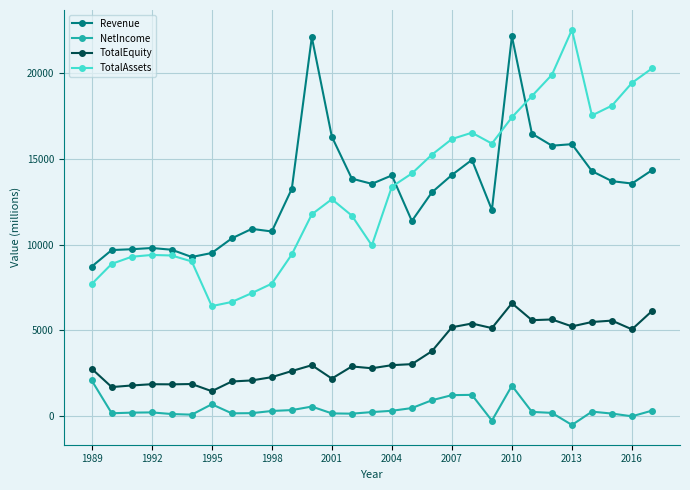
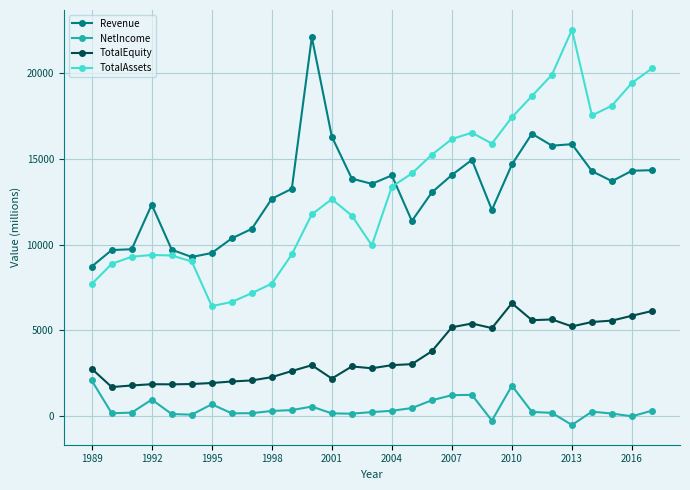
  {
    "Revenue": {
      "1989": 8700,
-     "1992": 9800,
+     "1992": 12300,
      "1995": 9500,
-     "1998": 10800,
+     "1998": 12700,
      "2001": 16300,
      "2004": 14000,
      "2007": 14100,
-     "2010": 22200,
+     "2010": 14700,
      "2013": 15900,
-     "2016": 13600
+     "2016": 14300
    },
    "NetIncome": {
      "1989": 2100,
-     "1992": 200,
+     "1992": 1000,
      "1995": 700,
      "1998": 300,
      "2001": 200,
      "2004": 300,
      "2007": 1200,
      "2010": 1800,
      "2013": -500,
      "2016": 0
    },
    "TotalEquity": {
      "1989": 2800,
      "1992": 1900,
-     "1995": 1400,
+     "1995": 1900,
      "1998": 2300,
      "2001": 2200,
      "2004": 3000,
      "2007": 5200,
      "2010": 6600,
      "2013": 5200,
-     "2016": 5100
+     "2016": 5900
    },
    "TotalAssets": {
      "1989": 7700,
      "1992": 9400,
      "1995": 6400,
      "1998": 7700,
      "2001": 12700,
      "2004": 13400,
      "2007": 16200,
      "2010": 17400,
      "2013": 22500,
      "2016": 19400
    }
  }
